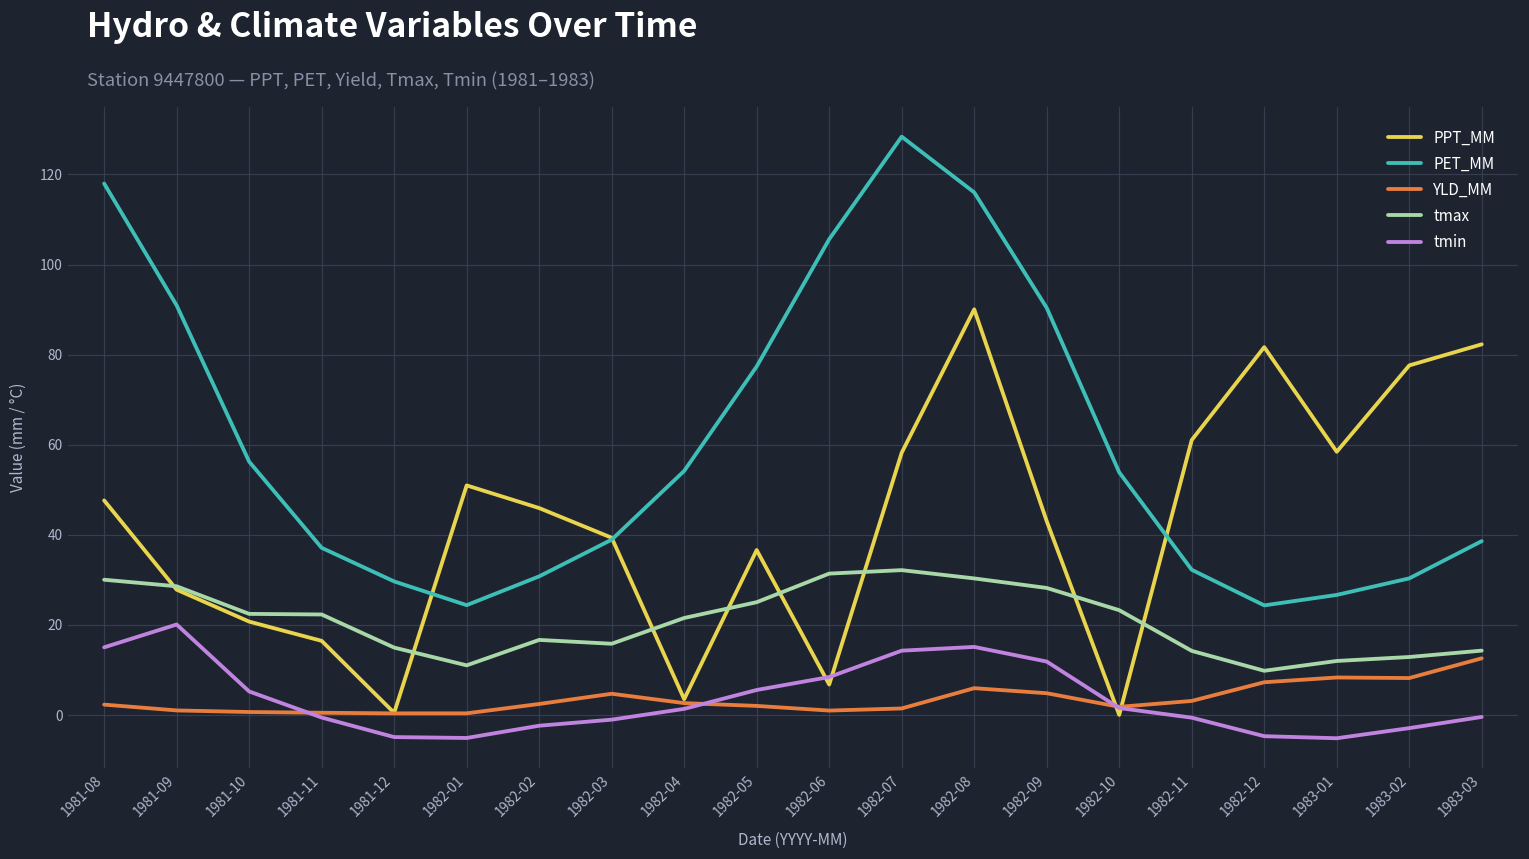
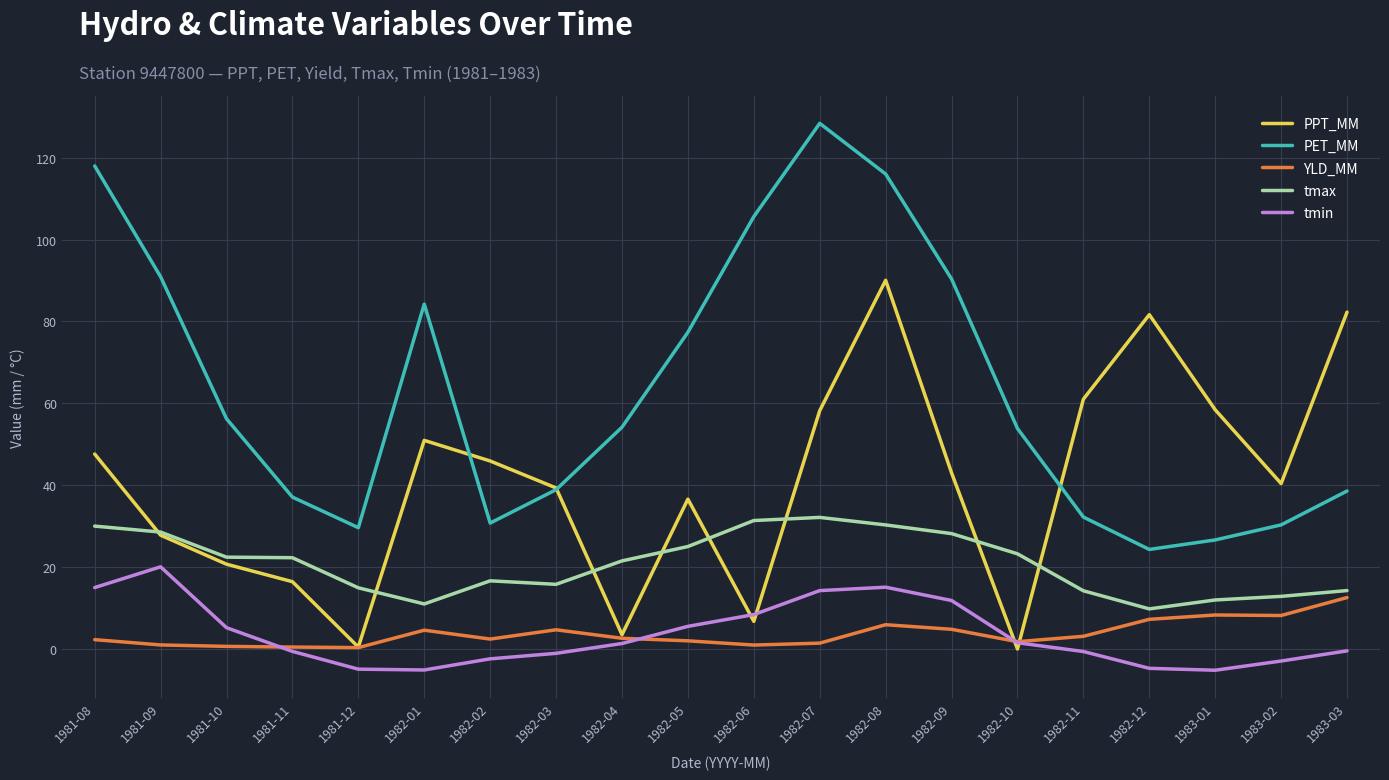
  {
    "PPT_MM": {
      "1981-08": 48,
      "1981-09": 28,
      "1981-10": 21,
      "1981-11": 16,
      "1982-01": 51,
      "1982-02": 46,
      "1982-04": 3,
      "1982-05": 37,
      "1982-06": 7,
      "1982-07": 58,
      "1982-08": 90,
      "1982-09": 43,
      "1982-10": 0,
      "1982-11": 61,
      "1982-12": 82,
      "1983-01": 58,
-     "1983-02": 78,
+     "1983-02": 40,
      "1983-03": 82
    },
    "PET_MM": {
      "1981-08": 118,
      "1981-09": 91,
      "1981-10": 56,
      "1981-11": 37,
      "1981-12": 30,
-     "1982-01": 24,
+     "1982-01": 84,
      "1982-02": 31,
      "1982-04": 54,
      "1982-05": 77,
      "1982-06": 106,
      "1982-07": 128,
      "1982-08": 116,
      "1982-09": 90,
      "1982-10": 54,
      "1982-11": 32,
      "1982-12": 24,
      "1983-01": 27,
      "1983-02": 30,
      "1983-03": 39
    },
    "YLD_MM": {
      "1981-08": 2,
      "1981-09": 1,
      "1981-10": 1,
      "1981-11": 0,
-     "1982-01": 0,
+     "1982-01": 5,
      "1982-02": 2,
      "1982-03": 5,
      "1982-04": 3,
      "1982-05": 2,
      "1982-06": 1,
      "1982-07": 1,
      "1982-08": 6,
      "1982-09": 5,
      "1982-11": 3,
      "1982-12": 7,
      "1983-01": 8,
      "1983-02": 8,
      "1983-03": 13
    },
    "tmax": {
      "1981-08": 30,
      "1981-09": 29,
      "1981-10": 22,
      "1981-11": 22,
      "1981-12": 15,
      "1982-01": 11,
      "1982-02": 17,
      "1982-03": 16,
      "1982-04": 22,
      "1982-05": 25,
      "1982-06": 31,
      "1982-07": 32,
      "1982-08": 30,
      "1982-09": 28,
      "1982-10": 23,
      "1982-11": 14,
      "1982-12": 10,
      "1983-01": 12,
      "1983-02": 13,
      "1983-03": 14
    },
    "tmin": {
      "1981-08": 15,
      "1981-09": 20,
      "1981-10": 5,
      "1981-11": -1,
      "1981-12": -5,
      "1982-01": -5,
      "1982-02": -2,
      "1982-03": -1,
      "1982-04": 1,
      "1982-05": 6,
      "1982-06": 8,
      "1982-07": 14,
      "1982-08": 15,
      "1982-09": 12,
      "1982-11": -1,
      "1982-12": -5,
      "1983-01": -5,
      "1983-02": -3,
      "1983-03": 0
    }
  }
